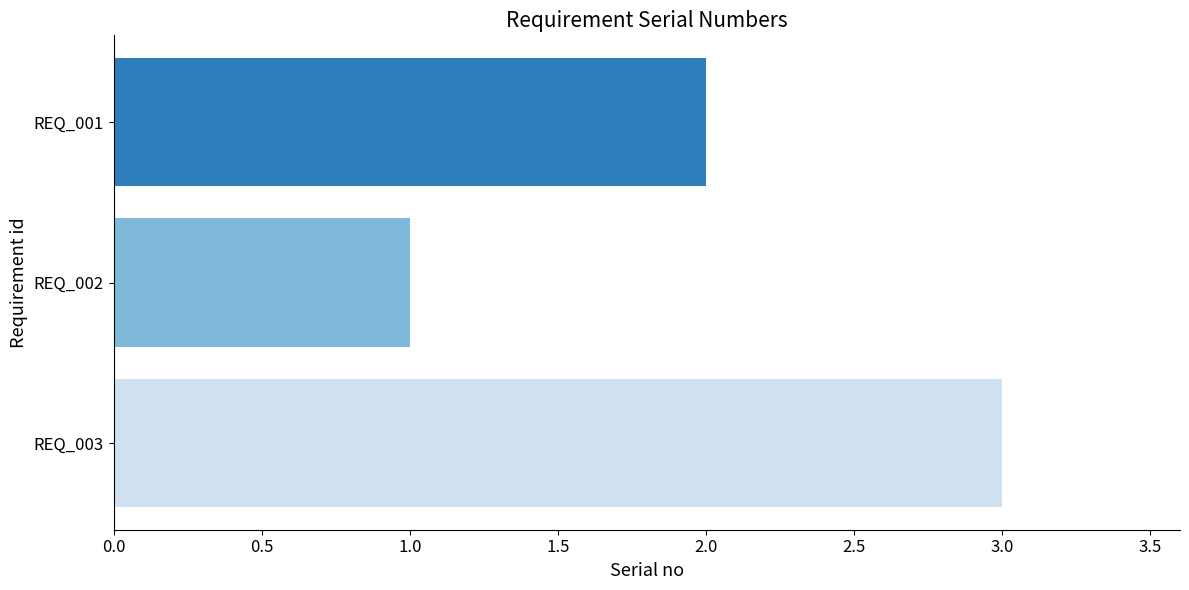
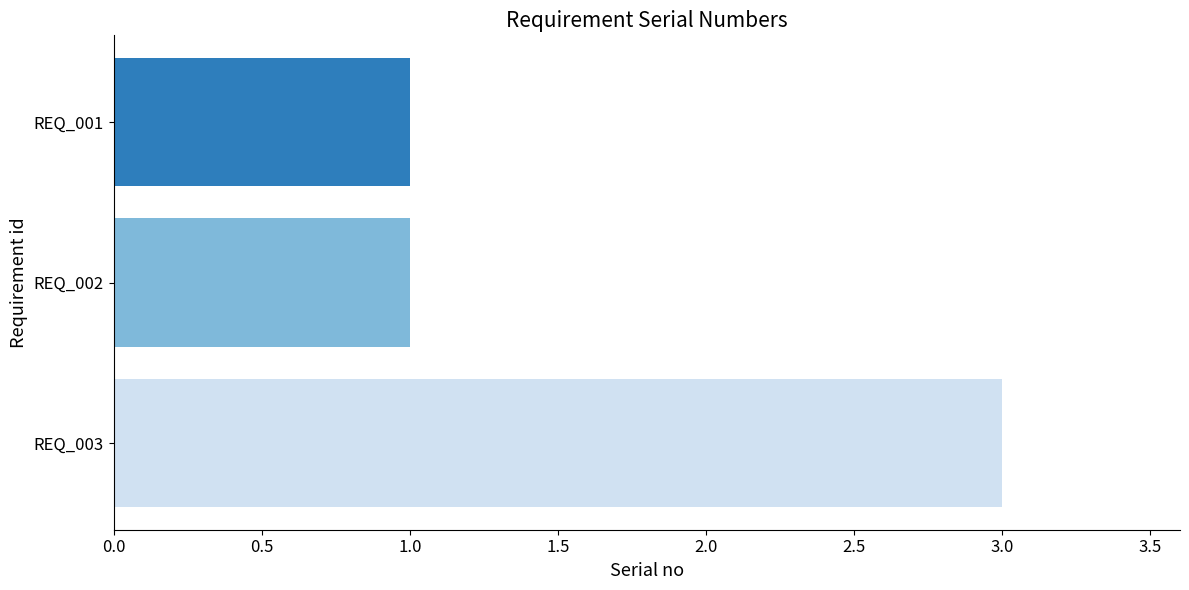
  {
-   "REQ_001": 2,
+   "REQ_001": 1,
    "REQ_002": 1,
    "REQ_003": 3
  }
